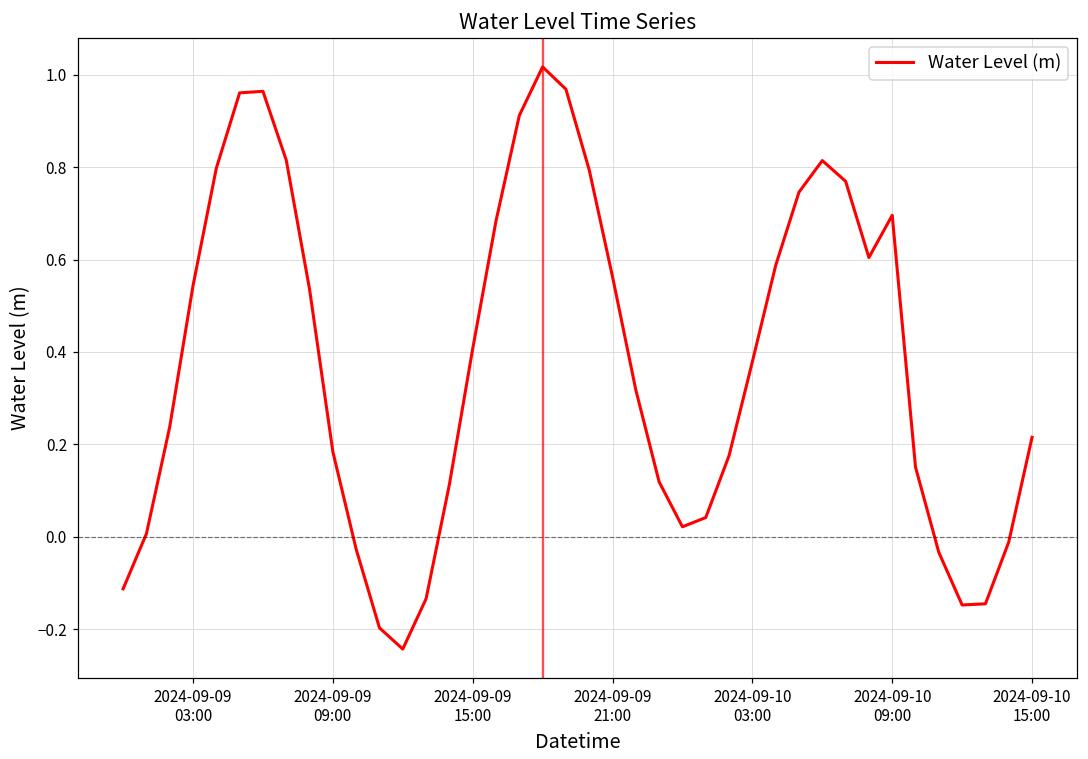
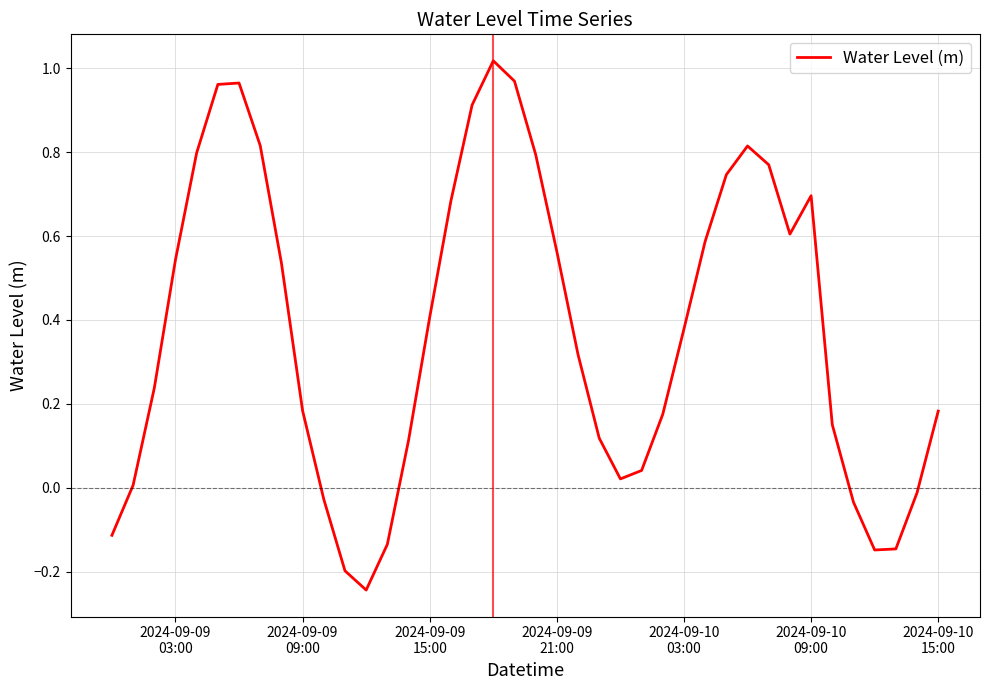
  {
    "2024-09-09 03:00": 0.54,
    "2024-09-09 09:00": 0.18,
    "2024-09-09 15:00": 0.41,
    "2024-09-09 21:00": 0.56,
    "2024-09-10 03:00": 0.38,
    "2024-09-10 09:00": 0.70,
-   "2024-09-10 15:00": 0.22
+   "2024-09-10 15:00": 0.18
  }
